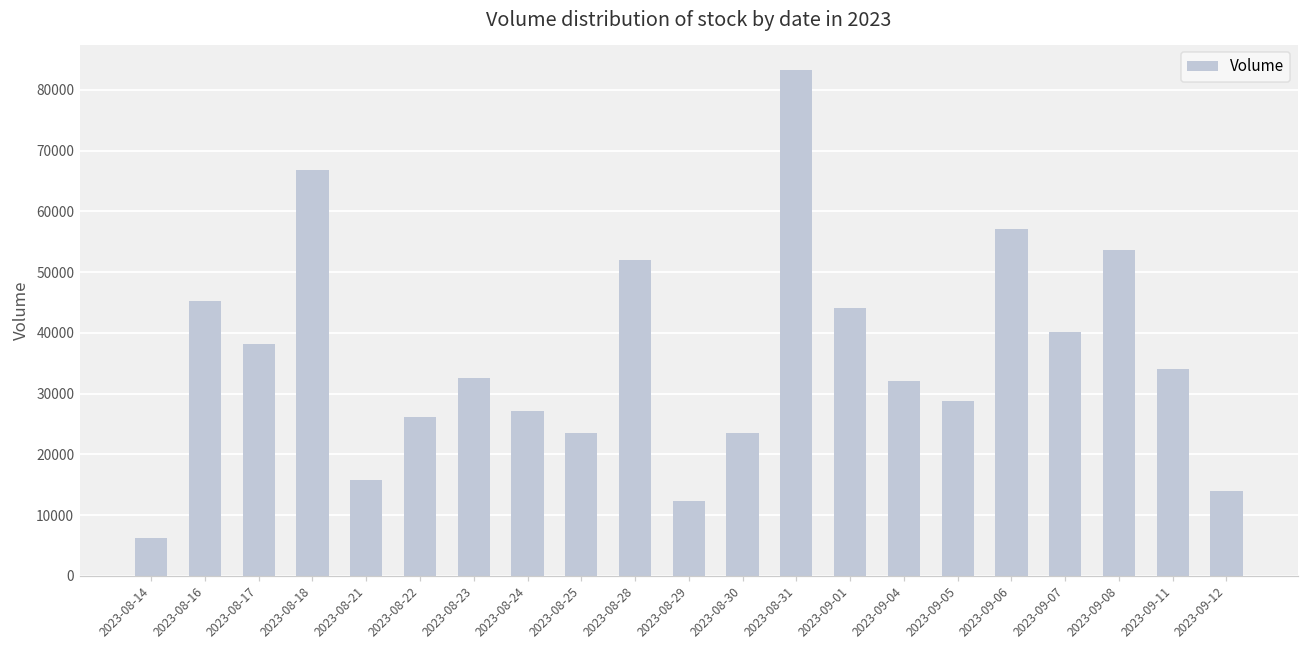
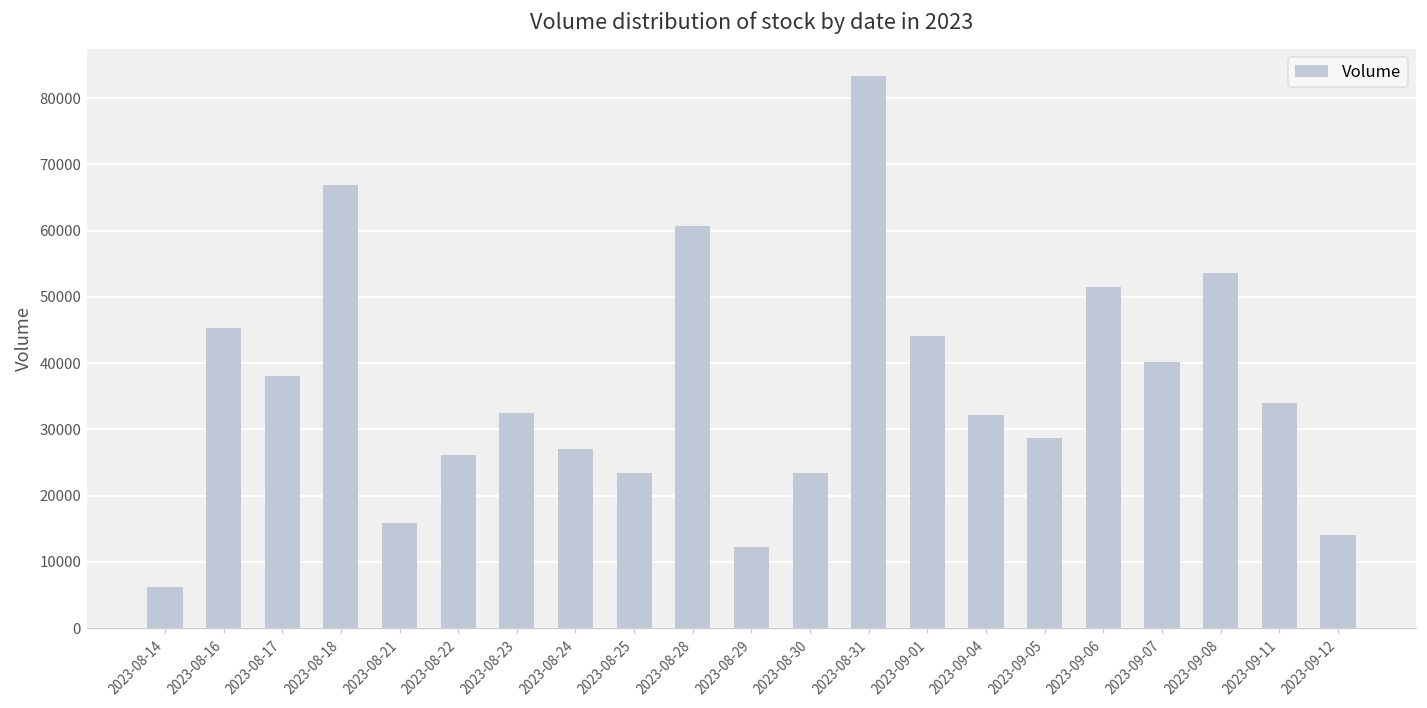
  {
    "2023-08-14": 6000,
    "2023-08-16": 45000,
    "2023-08-17": 38000,
    "2023-08-18": 67000,
    "2023-08-21": 16000,
    "2023-08-22": 26000,
    "2023-08-23": 33000,
    "2023-08-24": 27000,
    "2023-08-25": 23000,
-   "2023-08-28": 52000,
+   "2023-08-28": 61000,
    "2023-08-29": 12000,
    "2023-08-30": 23000,
    "2023-08-31": 83000,
    "2023-09-01": 44000,
    "2023-09-04": 32000,
    "2023-09-05": 29000,
-   "2023-09-06": 57000,
+   "2023-09-06": 51000,
    "2023-09-07": 40000,
    "2023-09-08": 54000,
    "2023-09-11": 34000,
    "2023-09-12": 14000
  }
